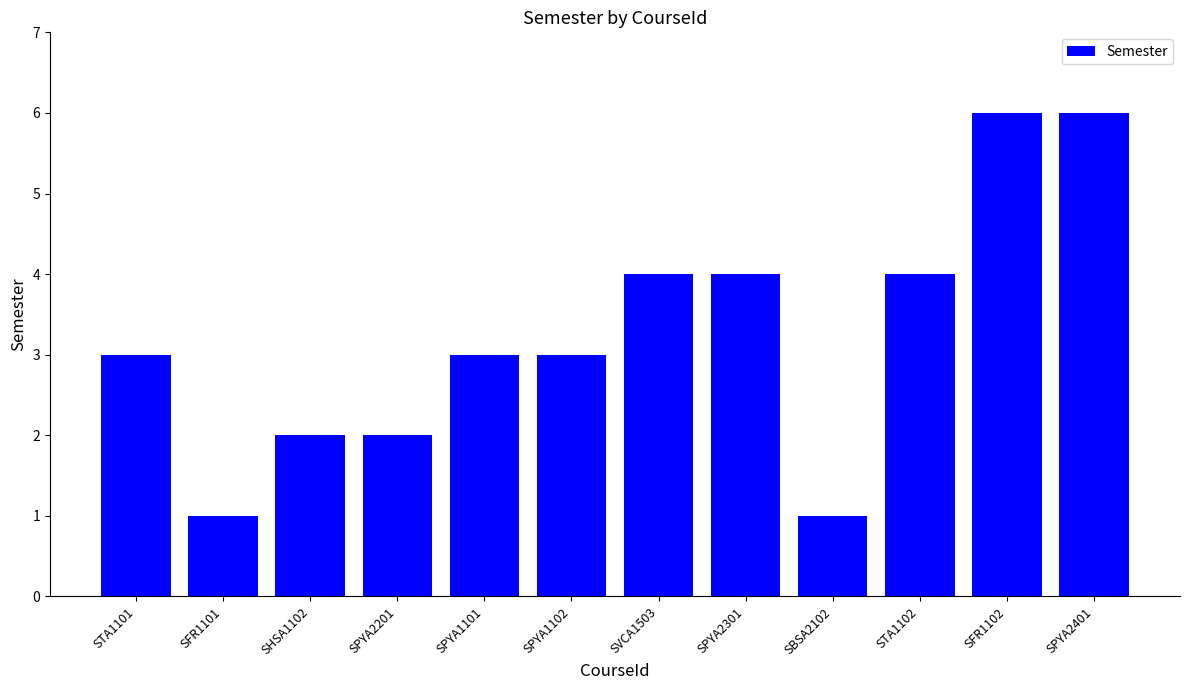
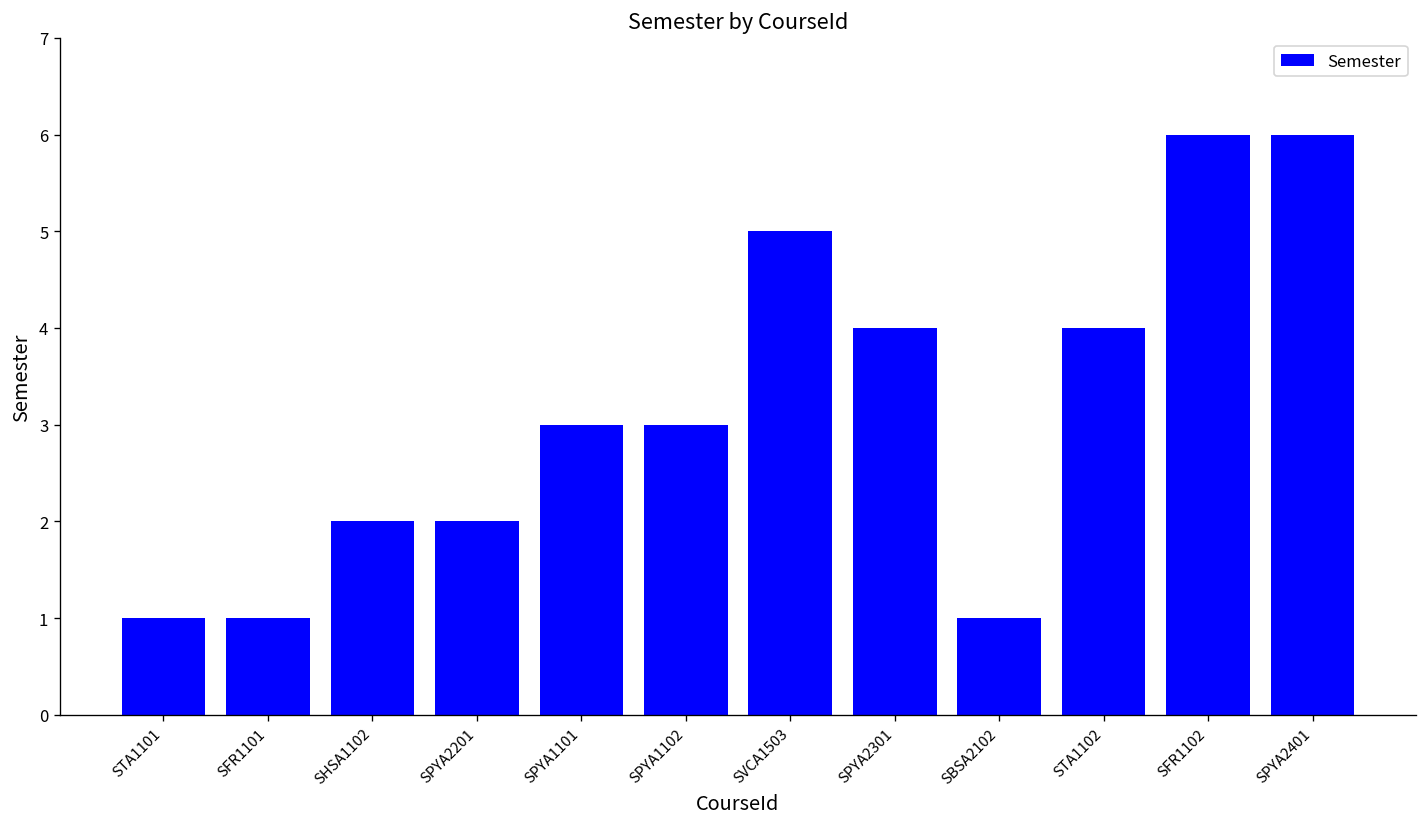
  {
-   "STA1101": 3,
+   "STA1101": 1,
    "SFR1101": 1,
    "SHSA1102": 2,
    "SPYA2201": 2,
    "SPYA1101": 3,
    "SPYA1102": 3,
-   "SVCA1503": 4,
+   "SVCA1503": 5,
    "SPYA2301": 4,
    "SBSA2102": 1,
    "STA1102": 4,
    "SFR1102": 6,
    "SPYA2401": 6
  }
